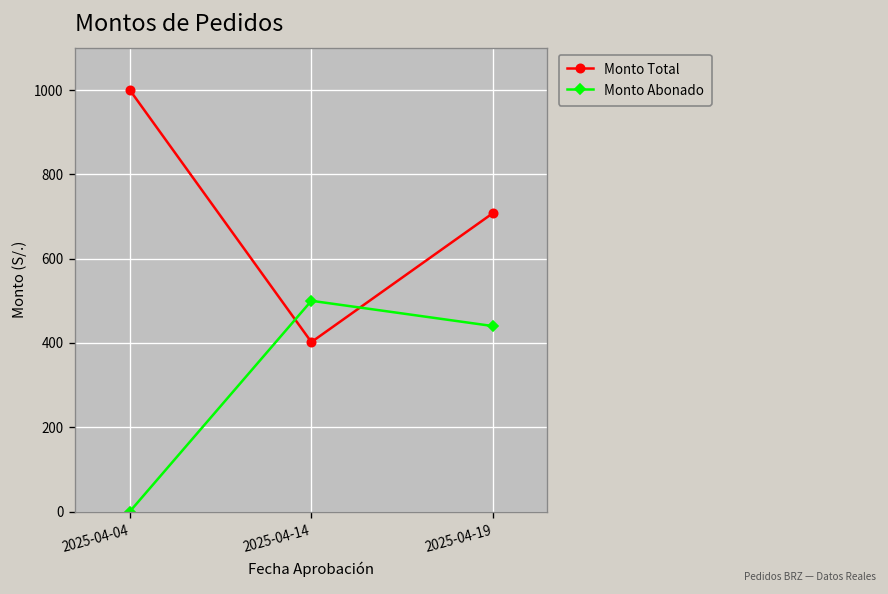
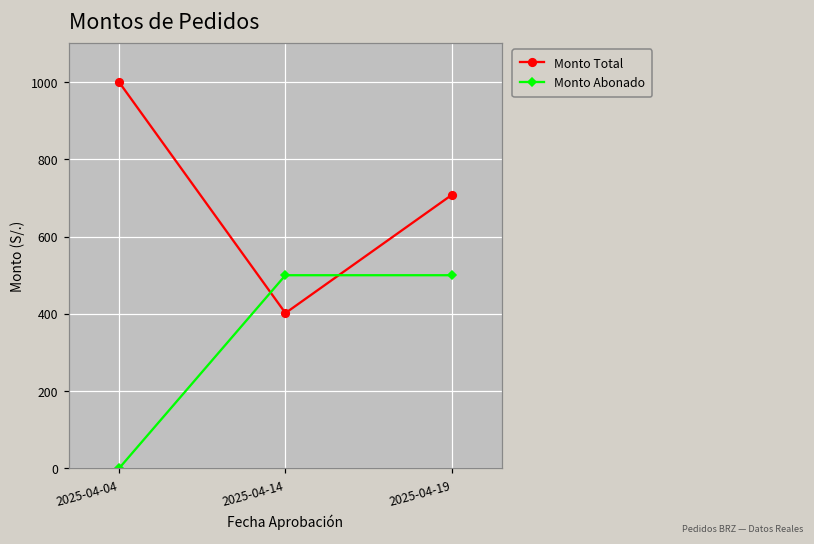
  {
    "Monto Total": {
      "2025-04-04": 1000,
      "2025-04-14": 400,
      "2025-04-19": 710
    },
    "Monto Abonado": {
      "2025-04-04": 0,
      "2025-04-14": 500,
-     "2025-04-19": 440
+     "2025-04-19": 500
    }
  }
